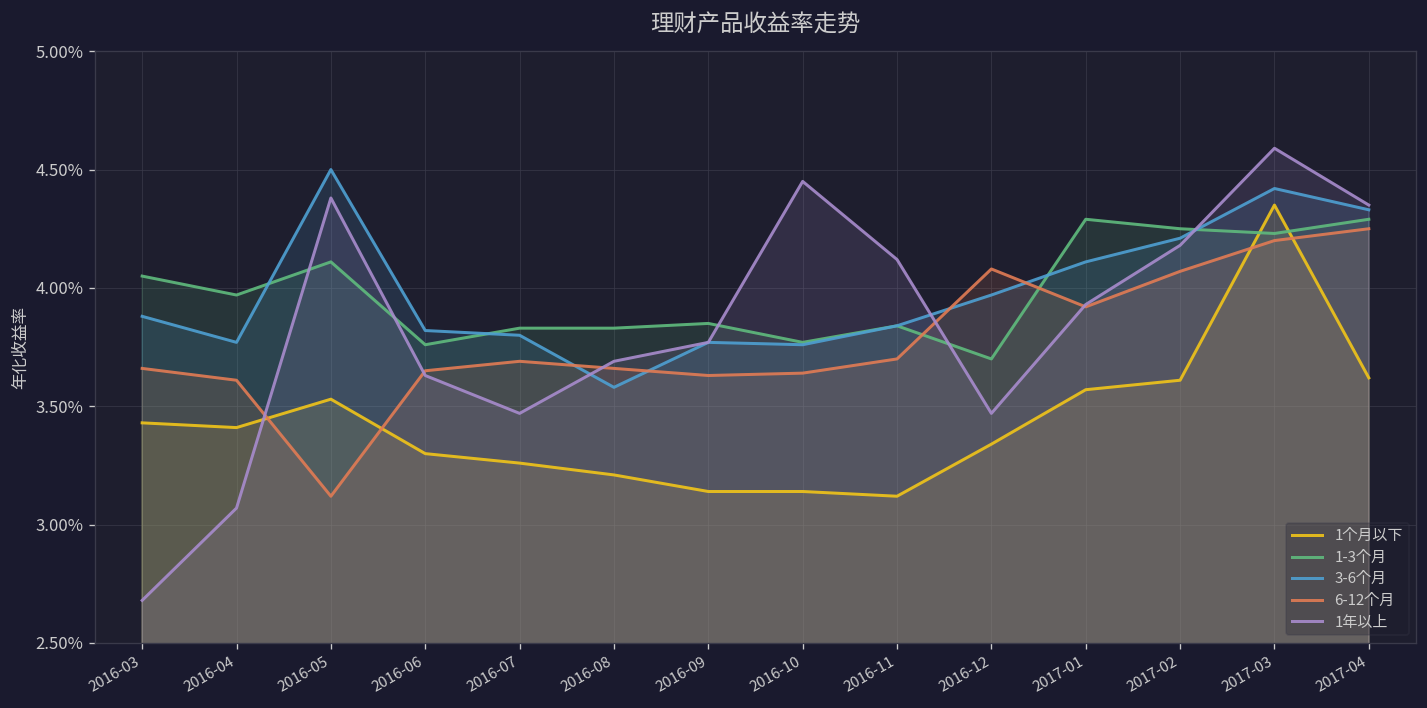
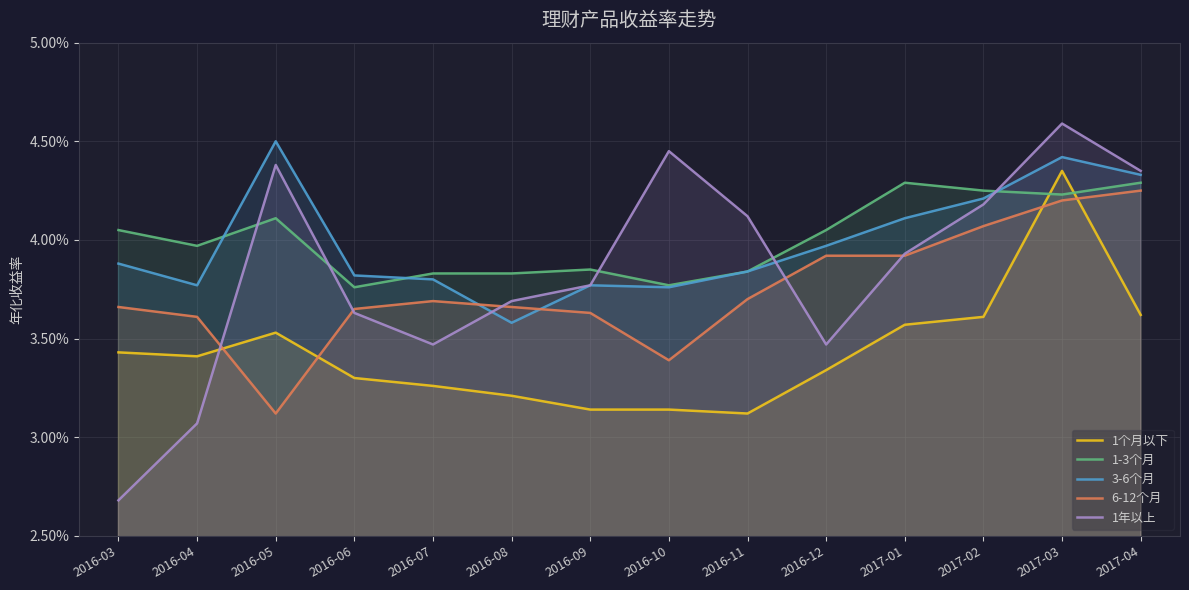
  {
    "1个月以下": {
      "2016-03": "3.43%",
      "2016-04": "3.41%",
      "2016-05": "3.53%",
      "2016-06": "3.30%",
      "2016-07": "3.26%",
      "2016-08": "3.21%",
      "2016-09": "3.14%",
      "2016-10": "3.14%",
      "2016-11": "3.12%",
      "2016-12": "3.34%",
      "2017-01": "3.57%",
      "2017-02": "3.61%",
      "2017-03": "4.35%",
      "2017-04": "3.62%"
    },
    "1-3个月": {
      "2016-03": "4.05%",
      "2016-04": "3.97%",
      "2016-05": "4.11%",
      "2016-06": "3.76%",
      "2016-07": "3.83%",
      "2016-08": "3.83%",
      "2016-09": "3.85%",
-     "2016-12": "3.70%",
+     "2016-12": "4.05%",
      "2017-01": "4.29%",
      "2017-02": "4.25%",
      "2017-03": "4.23%",
      "2017-04": "4.29%"
    },
    "3-6个月": {
      "2016-03": "3.88%",
      "2016-04": "3.77%",
      "2016-05": "4.50%",
      "2016-06": "3.82%",
      "2016-07": "3.80%",
      "2016-08": "3.58%",
      "2016-12": "3.97%",
      "2017-01": "4.11%",
      "2017-02": "4.21%",
      "2017-03": "4.42%",
      "2017-04": "4.33%"
    },
    "6-12个月": {
      "2016-03": "3.66%",
      "2016-04": "3.61%",
      "2016-05": "3.12%",
      "2016-06": "3.65%",
      "2016-07": "3.69%",
      "2016-08": "3.66%",
      "2016-09": "3.63%",
-     "2016-10": "3.64%",
+     "2016-10": "3.39%",
      "2016-11": "3.70%",
-     "2016-12": "4.08%",
+     "2016-12": "3.92%",
      "2017-02": "4.07%",
      "2017-03": "4.20%",
      "2017-04": "4.25%"
    },
    "1年以上": {
      "2016-03": "2.68%",
      "2016-04": "3.07%",
      "2016-05": "4.38%",
      "2016-06": "3.63%",
      "2016-07": "3.47%",
      "2016-08": "3.69%",
      "2016-10": "4.45%",
      "2016-11": "4.12%",
      "2016-12": "3.47%",
      "2017-02": "4.18%",
      "2017-03": "4.59%",
      "2017-04": "4.35%"
    }
  }
